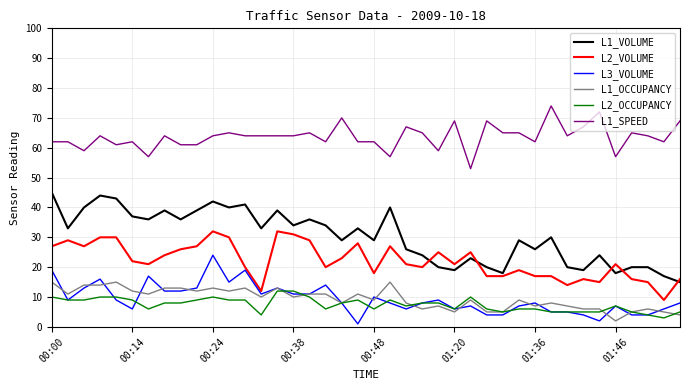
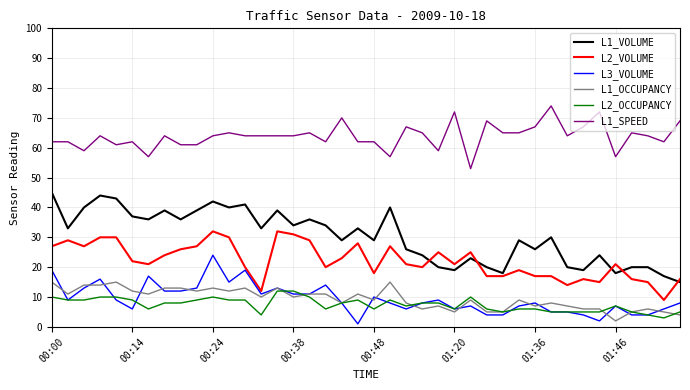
  {
    "L1_VOLUME": {
      "00:00": 45,
      "00:14": 37,
      "00:24": 42,
      "00:38": 34,
      "00:48": 29,
      "01:20": 19,
      "01:36": 26,
      "01:46": 18
    },
    "L2_VOLUME": {
      "00:00": 27,
      "00:14": 22,
      "00:24": 32,
      "00:38": 31,
      "00:48": 18,
      "01:20": 21,
      "01:36": 17,
      "01:46": 21
    },
    "L3_VOLUME": {
      "00:00": 19,
      "00:14": 6,
      "00:24": 24,
      "00:38": 11,
      "00:48": 10,
      "01:36": 8
    },
    "L1_OCCUPANCY": {
      "00:00": 15,
      "00:14": 12,
      "00:24": 13,
      "00:38": 10,
      "00:48": 9,
      "01:20": 5,
      "01:36": 7,
      "01:46": 2
    },
    "L2_OCCUPANCY": {
      "00:00": 10,
      "00:14": 9,
      "00:24": 10,
      "00:38": 12,
      "00:48": 6,
      "01:36": 6
    },
    "L1_SPEED": {
      "00:00": 62,
      "00:14": 62,
      "00:24": 64,
      "00:38": 64,
      "00:48": 62,
-     "01:20": 69,
-     "01:36": 62,
+     "01:20": 72,
+     "01:36": 67,
      "01:46": 57
    }
  }
